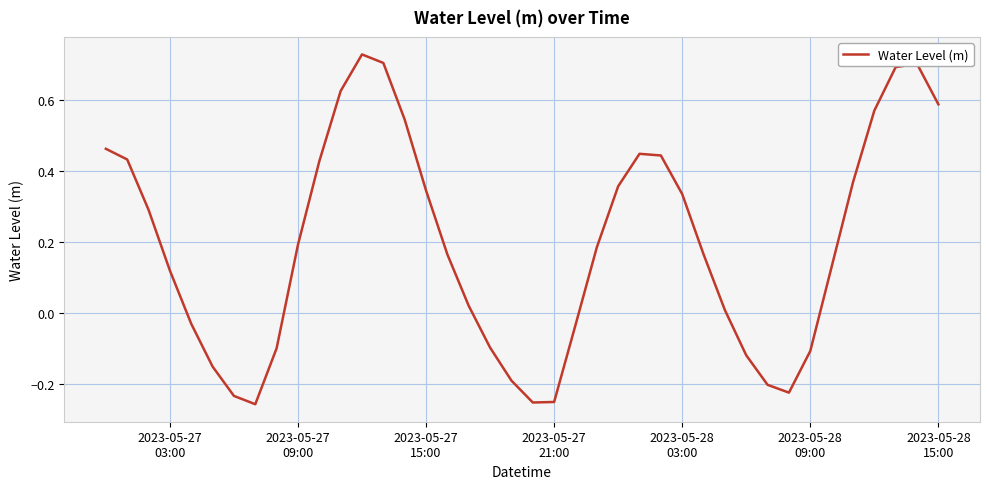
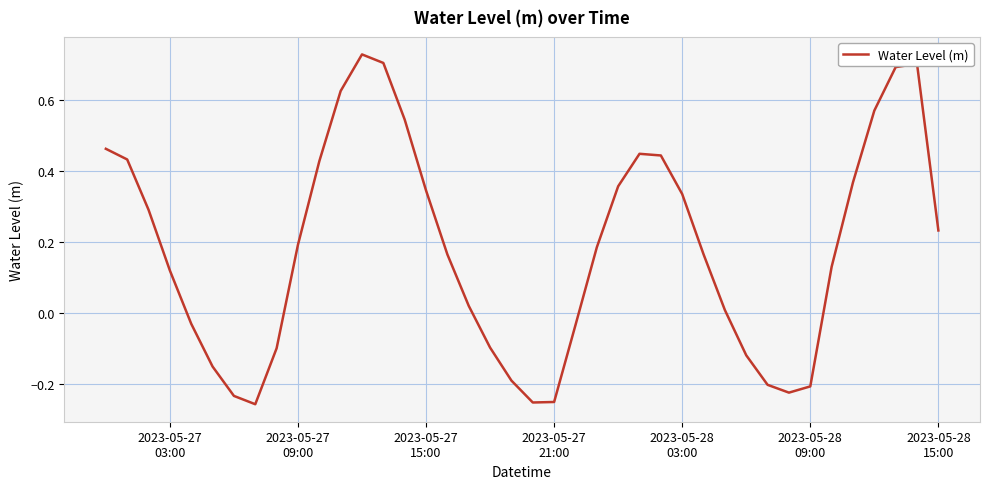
  {
    "2023-05-27 03:00": 0.12,
    "2023-05-27 09:00": 0.19,
    "2023-05-27 15:00": 0.35,
    "2023-05-27 21:00": -0.25,
    "2023-05-28 03:00": 0.34,
-   "2023-05-28 09:00": -0.11,
-   "2023-05-28 15:00": 0.59
+   "2023-05-28 09:00": -0.21,
+   "2023-05-28 15:00": 0.23
  }
